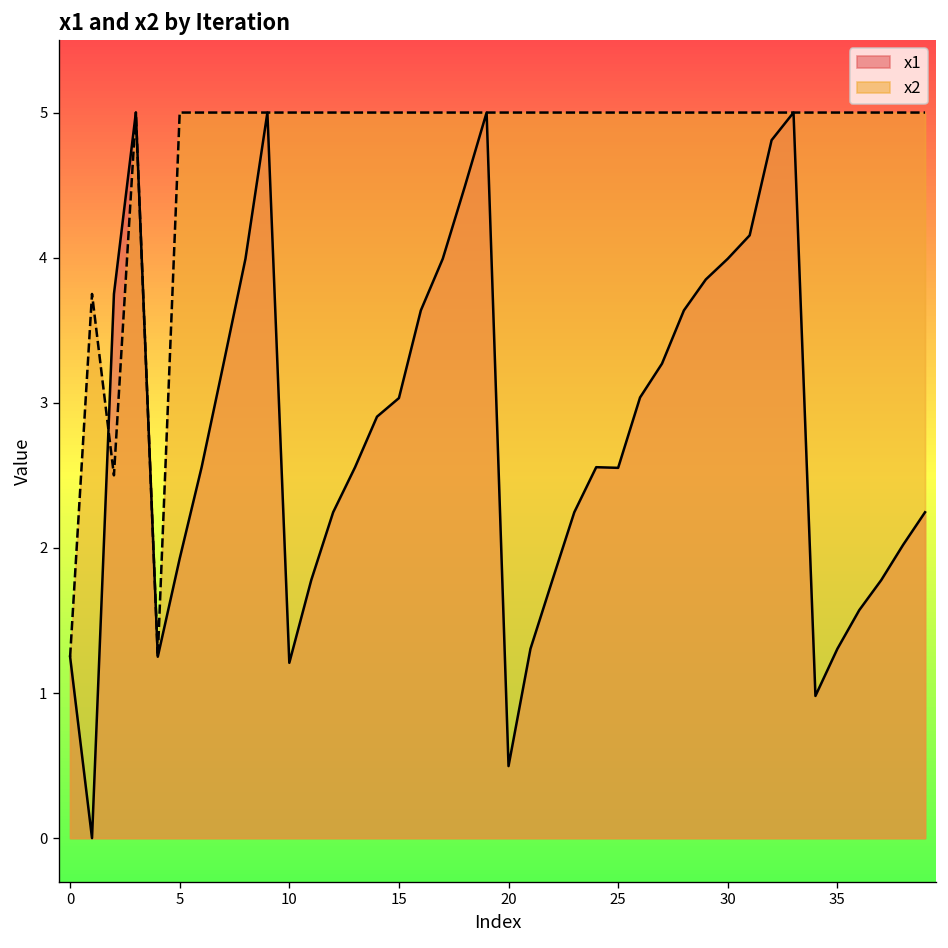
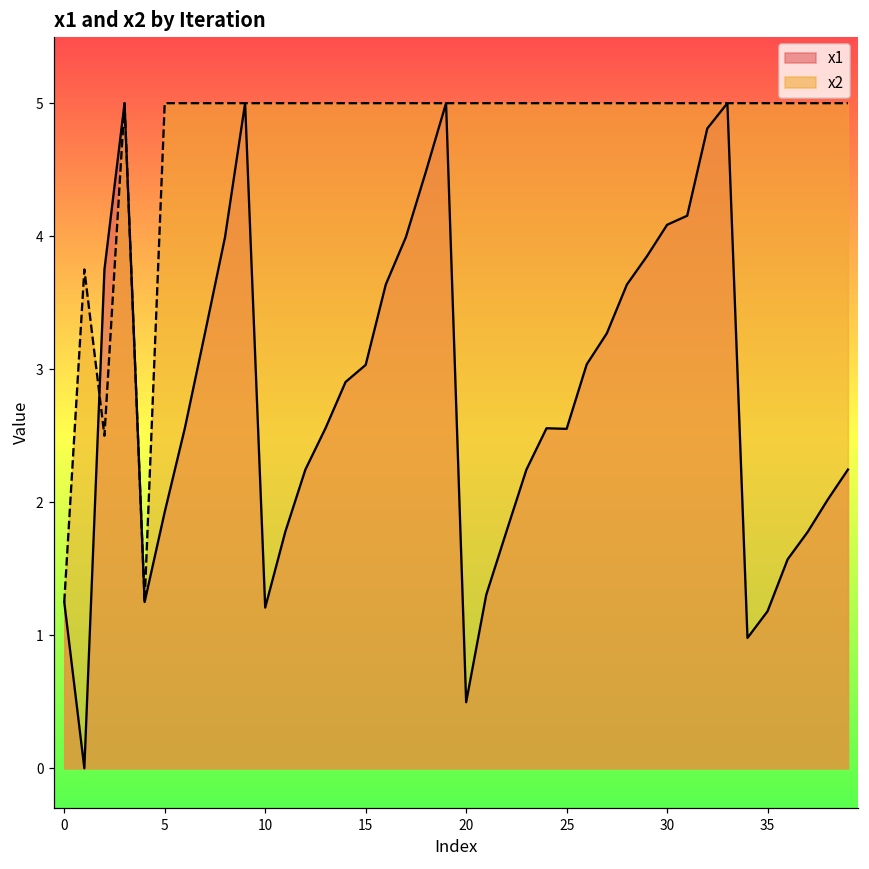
  {
    "x1": {
      "5": 1.93,
      "10": 1.21,
      "15": 3.03,
      "20": 0.50,
      "25": 2.55,
-     "30": 3.99,
-     "35": 1.30
+     "30": 4.09,
+     "35": 1.18
    },
    "x2": {
      "5": 5.00,
      "10": 5.00,
      "15": 5.00,
      "20": 5.00,
      "25": 5.00,
      "30": 5.00,
      "35": 5.00
    }
  }
